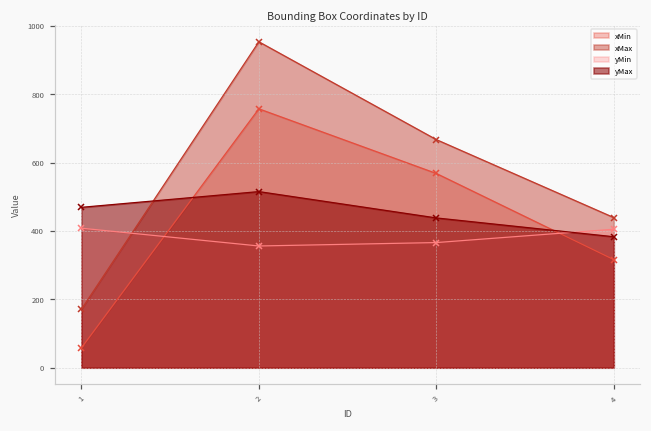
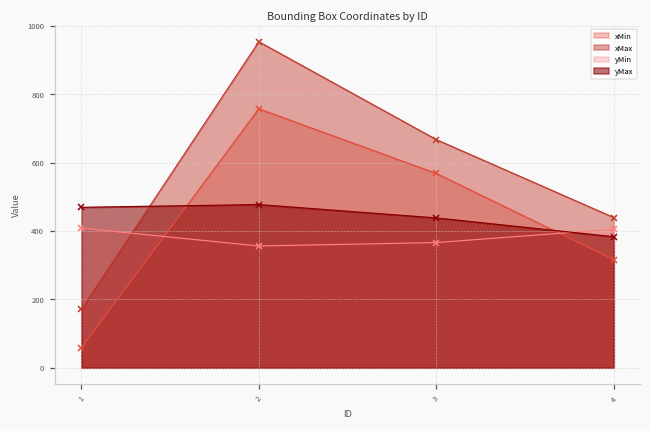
  {
    "yMax": {
      "1": 470,
-     "2": 520,
+     "2": 480,
      "3": 440,
      "4": 380
    }
  }
